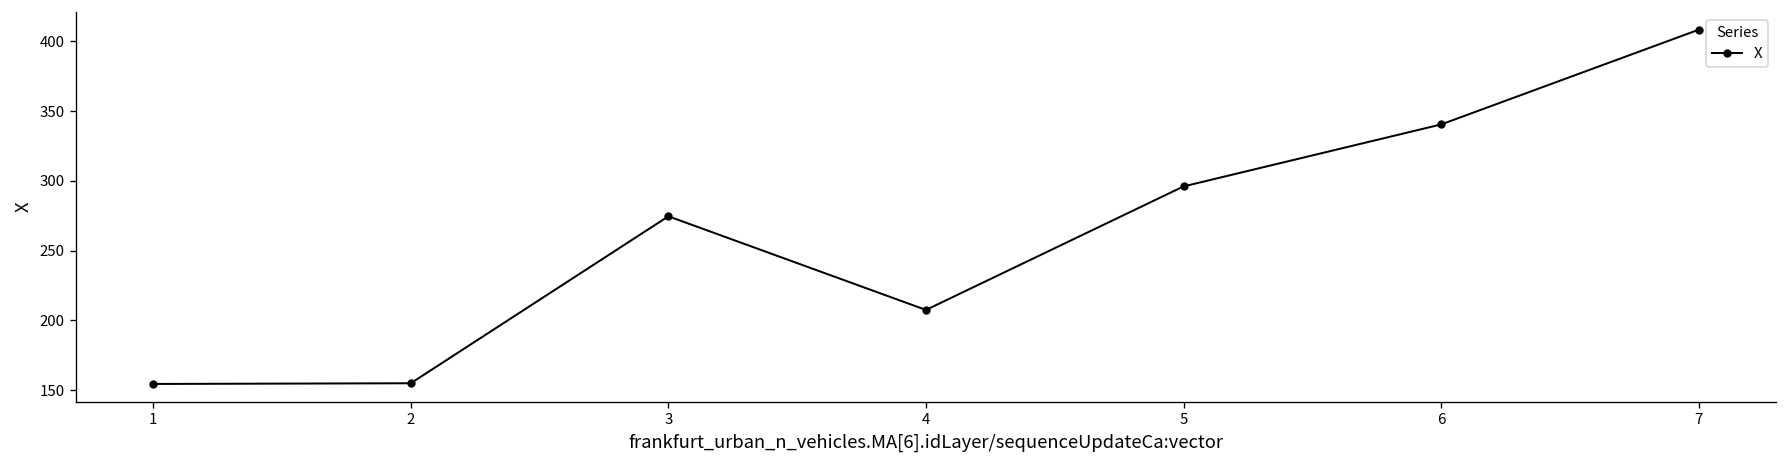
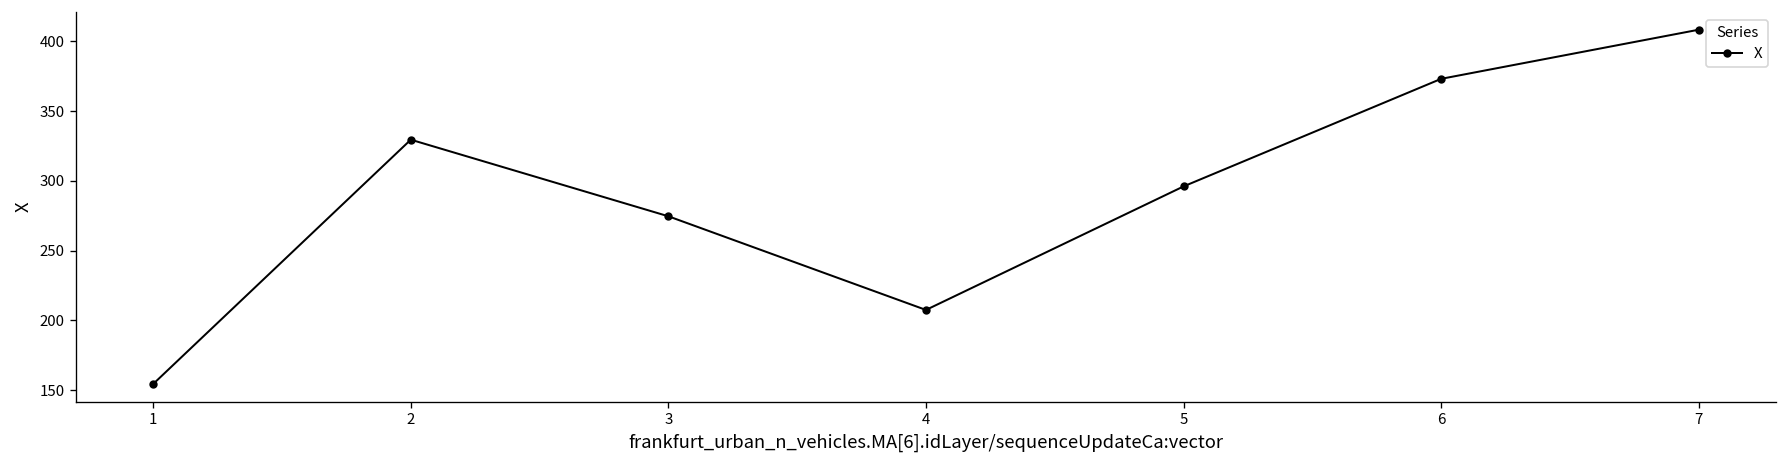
  {
    "1": 154,
-   "2": 155,
+   "2": 330,
    "3": 275,
    "4": 208,
    "5": 296,
-   "6": 340,
+   "6": 373,
    "7": 408
  }
